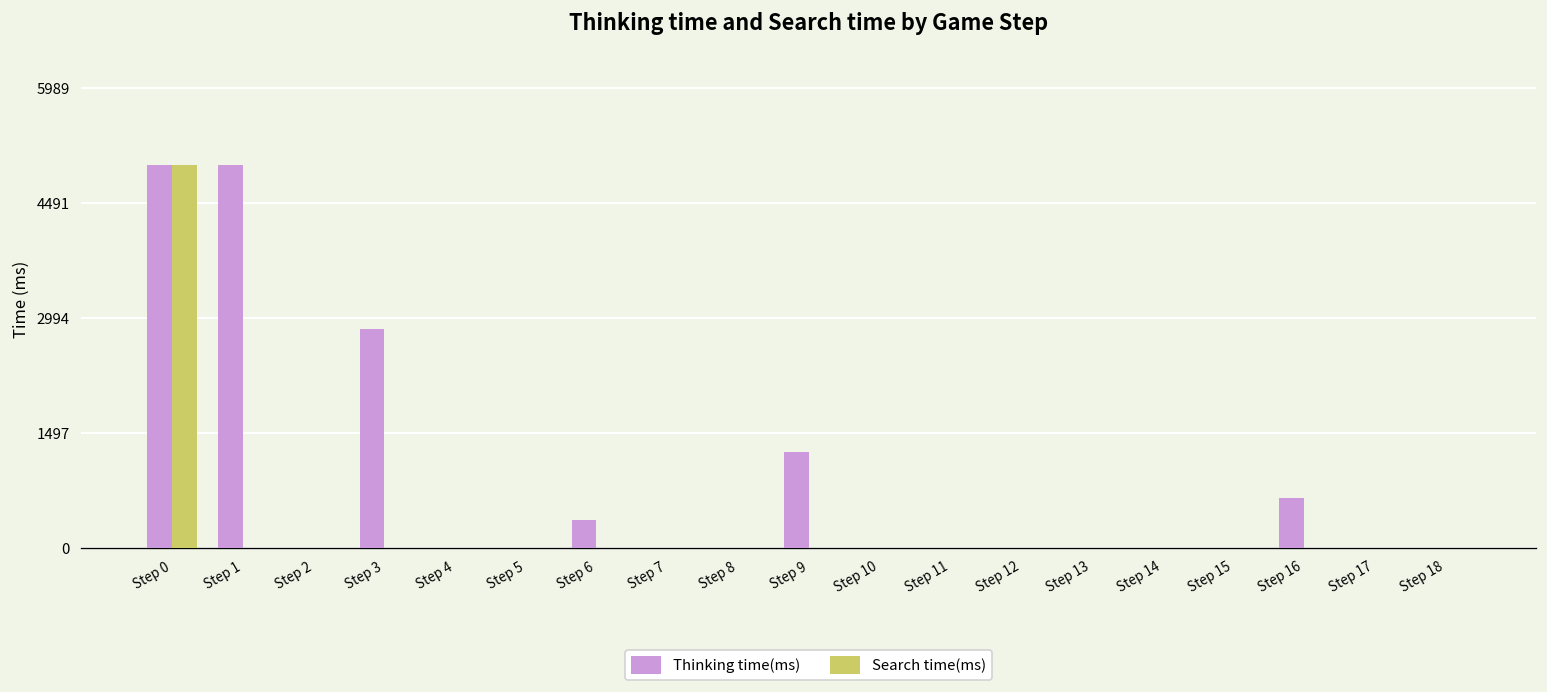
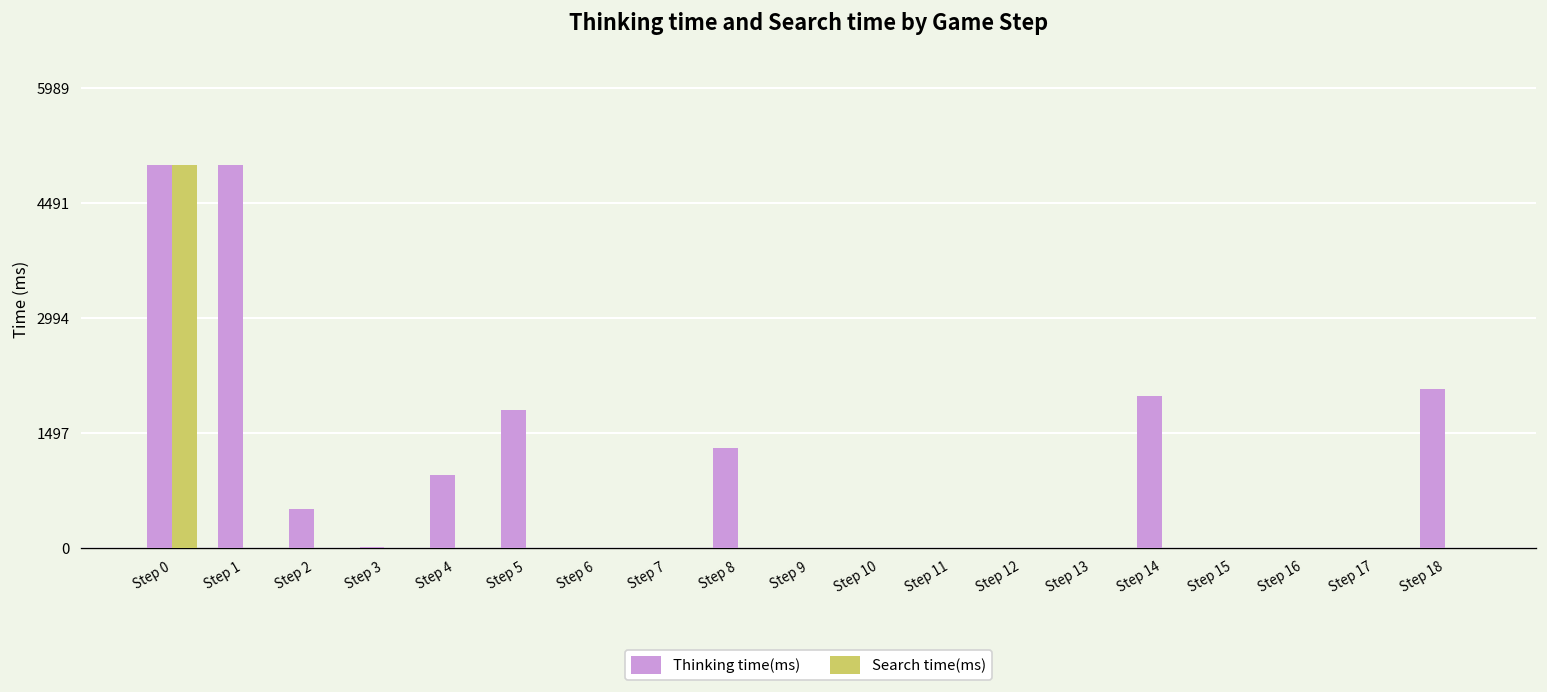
  {
    "Thinking time(ms)": {
      "Step 0": 5000,
      "Step 1": 5000,
-     "Step 2": 0,
-     "Step 3": 2900,
-     "Step 4": 0,
-     "Step 5": 0,
-     "Step 6": 400,
+     "Step 2": 500,
+     "Step 3": 0,
+     "Step 4": 1000,
+     "Step 5": 1800,
+     "Step 6": 0,
      "Step 7": 0,
-     "Step 8": 0,
-     "Step 9": 1200,
+     "Step 8": 1300,
+     "Step 9": 0,
      "Step 10": 0,
      "Step 11": 0,
      "Step 12": 0,
      "Step 13": 0,
-     "Step 14": 0,
+     "Step 14": 2000,
      "Step 15": 0,
-     "Step 16": 600,
+     "Step 16": 0,
      "Step 17": 0,
-     "Step 18": 0
+     "Step 18": 2100
    },
    "Search time(ms)": {
      "Step 0": 5000,
      "Step 1": 0,
      "Step 2": 0,
      "Step 3": 0,
      "Step 4": 0,
      "Step 5": 0,
      "Step 6": 0,
      "Step 7": 0,
      "Step 8": 0,
      "Step 9": 0,
      "Step 10": 0,
      "Step 11": 0,
      "Step 12": 0,
      "Step 13": 0,
      "Step 14": 0,
      "Step 15": 0,
      "Step 16": 0,
      "Step 17": 0,
      "Step 18": 0
    }
  }
